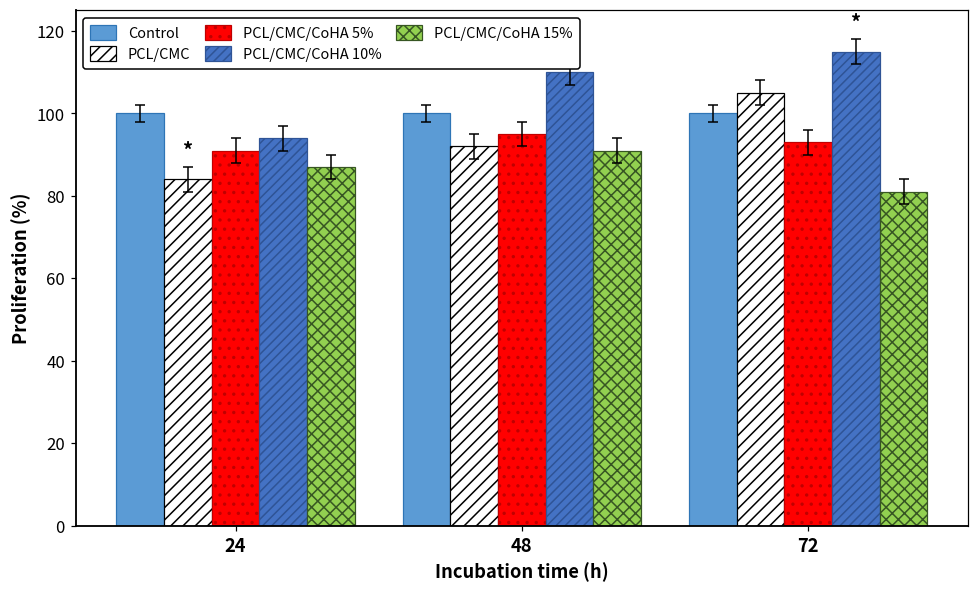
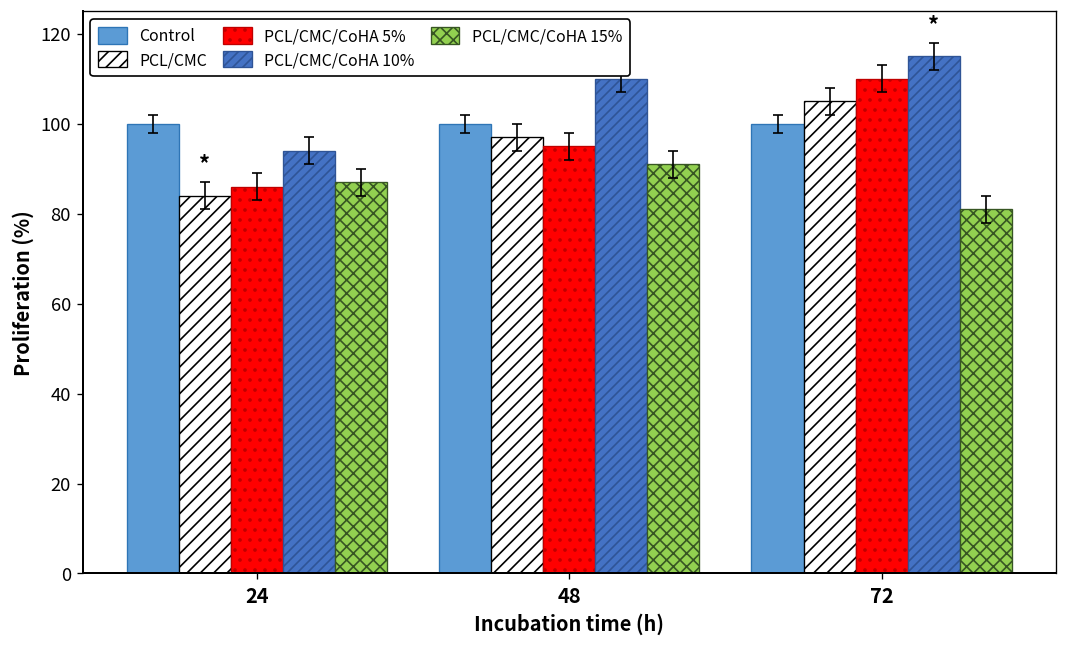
  {
    "PCL/CMC": {
      "24": 84,
-     "48": 92,
+     "48": 97,
      "72": 105
    },
    "PCL/CMC/CoHA 5%": {
-     "24": 91,
+     "24": 86,
      "48": 95,
-     "72": 93
+     "72": 110
    },
    "PCL/CMC/CoHA 15%": {
      "24": 87,
      "48": 91,
      "72": 81
    }
  }
